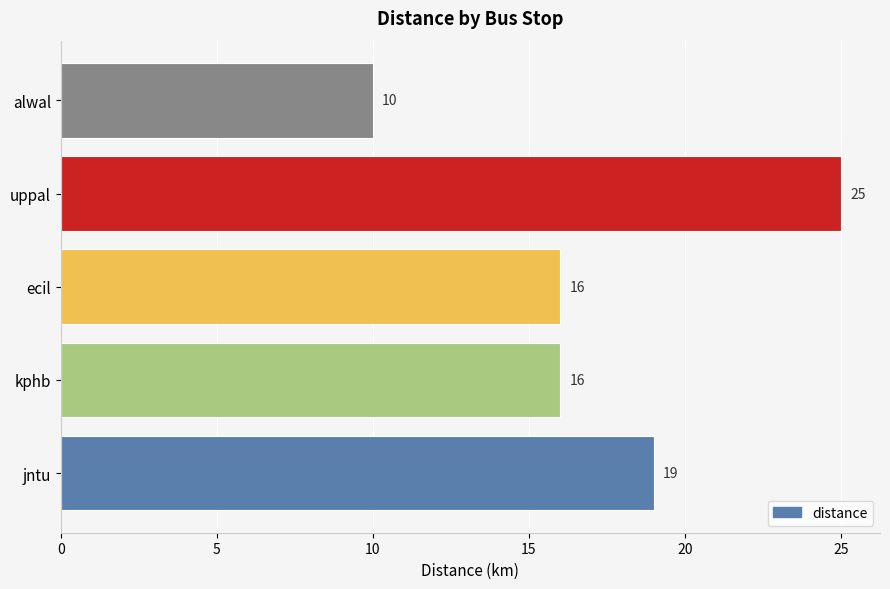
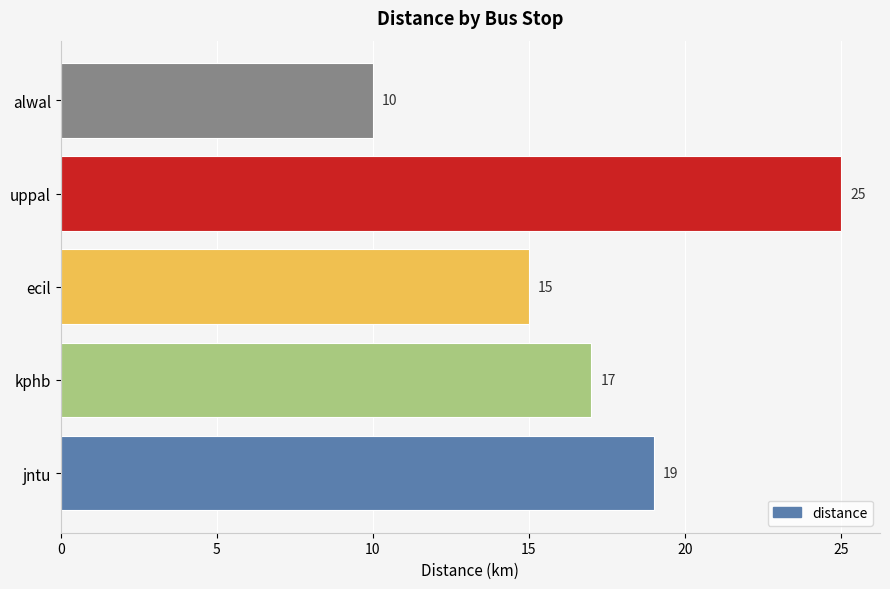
  {
    "alwal": 10,
    "uppal": 25,
-   "ecil": 16,
-   "kphb": 16,
+   "ecil": 15,
+   "kphb": 17,
    "jntu": 19
  }
